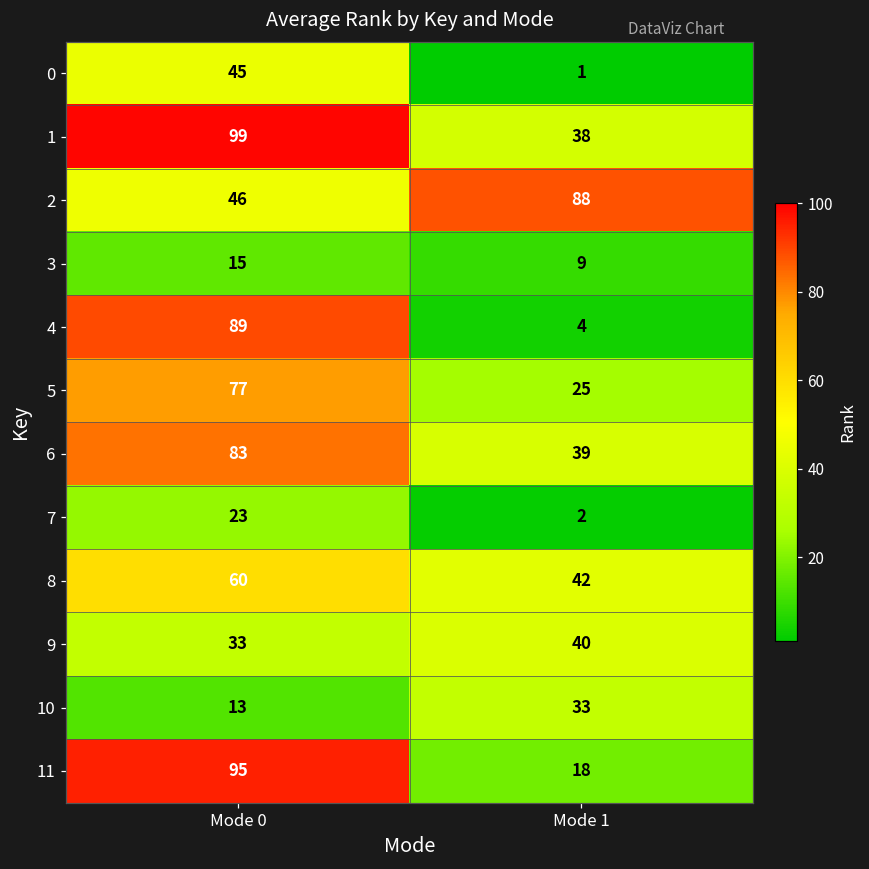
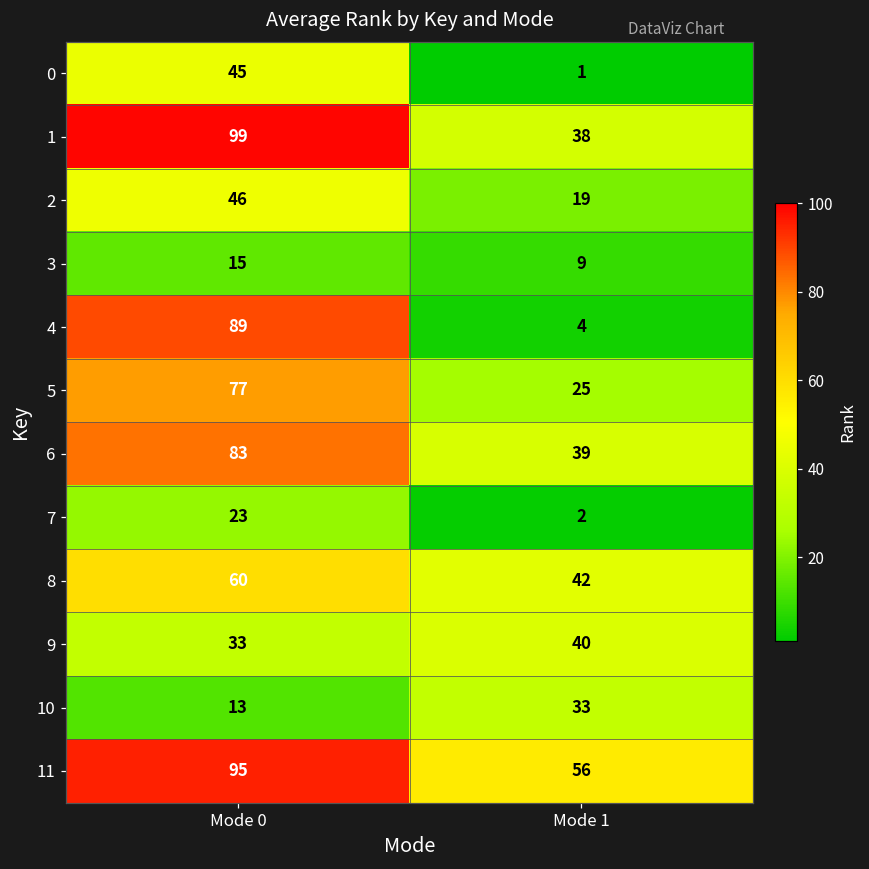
  {
    "0": {
      "Mode 0": 45,
      "Mode 1": 1
    },
    "1": {
      "Mode 0": 99,
      "Mode 1": 38
    },
    "2": {
      "Mode 0": 46,
-     "Mode 1": 88
+     "Mode 1": 19
    },
    "3": {
      "Mode 0": 15,
      "Mode 1": 9
    },
    "4": {
      "Mode 0": 89,
      "Mode 1": 4
    },
    "5": {
      "Mode 0": 77,
      "Mode 1": 25
    },
    "6": {
      "Mode 0": 83,
      "Mode 1": 39
    },
    "7": {
      "Mode 0": 23,
      "Mode 1": 2
    },
    "8": {
      "Mode 0": 60,
      "Mode 1": 42
    },
    "9": {
      "Mode 0": 33,
      "Mode 1": 40
    },
    "10": {
      "Mode 0": 13,
      "Mode 1": 33
    },
    "11": {
      "Mode 0": 95,
-     "Mode 1": 18
+     "Mode 1": 56
    }
  }
